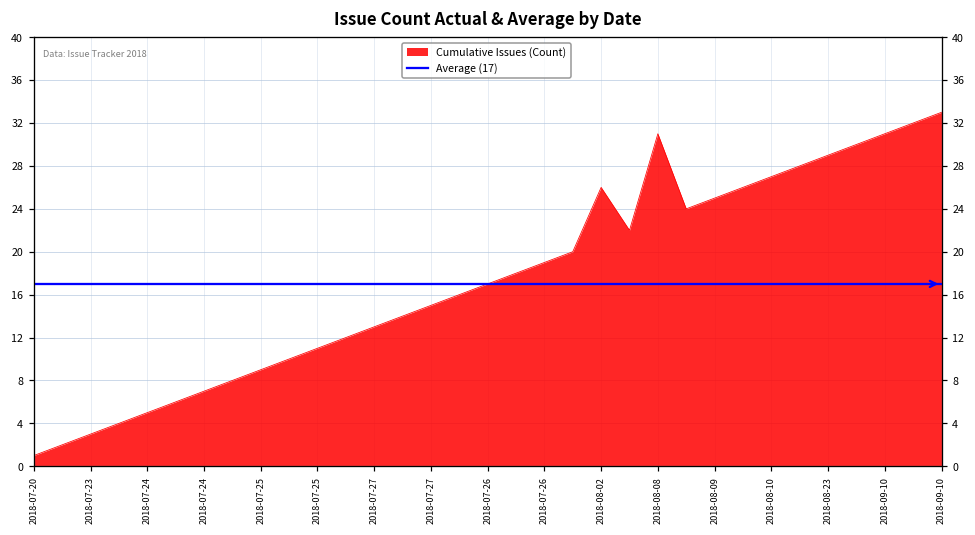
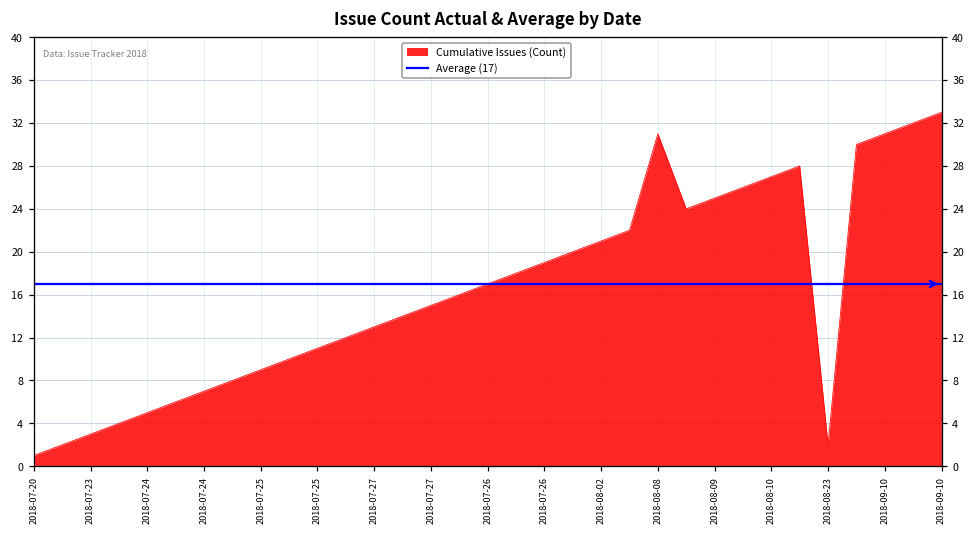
  {
    "2018-07-23": 3,
-   "2018-08-02": 26,
+   "2018-08-02": 21,
    "2018-08-08": 31,
    "2018-08-10": 27,
-   "2018-08-23": 29
+   "2018-08-23": 2
  }
